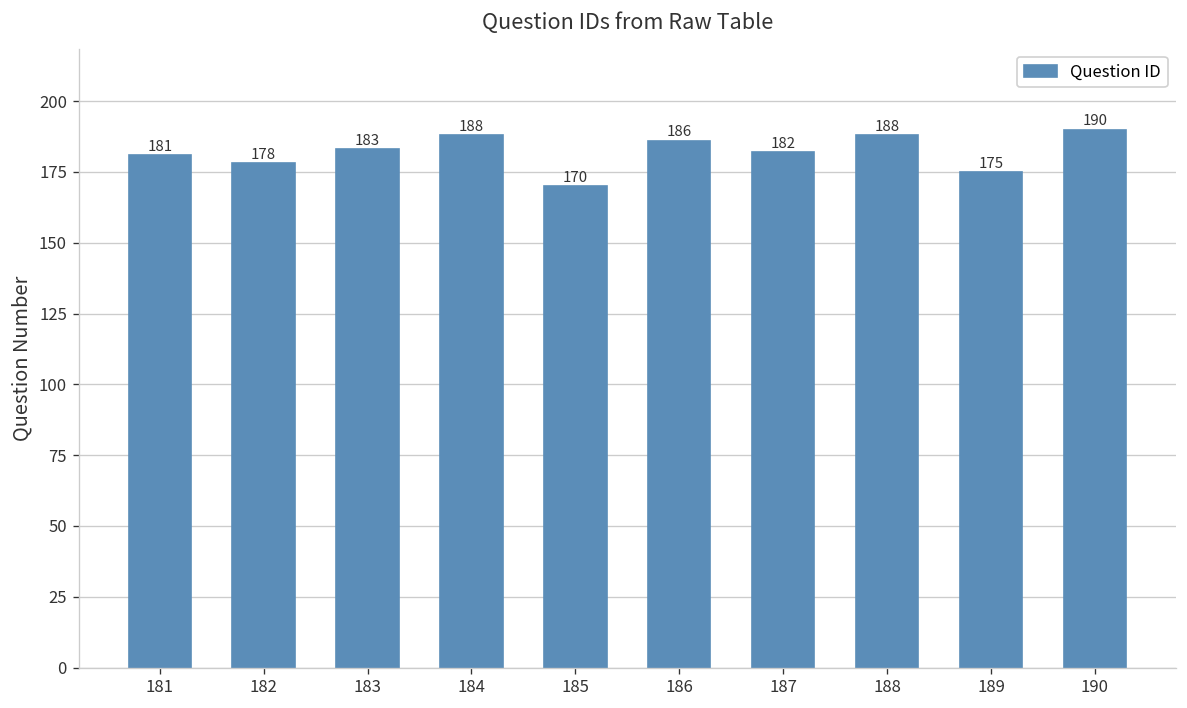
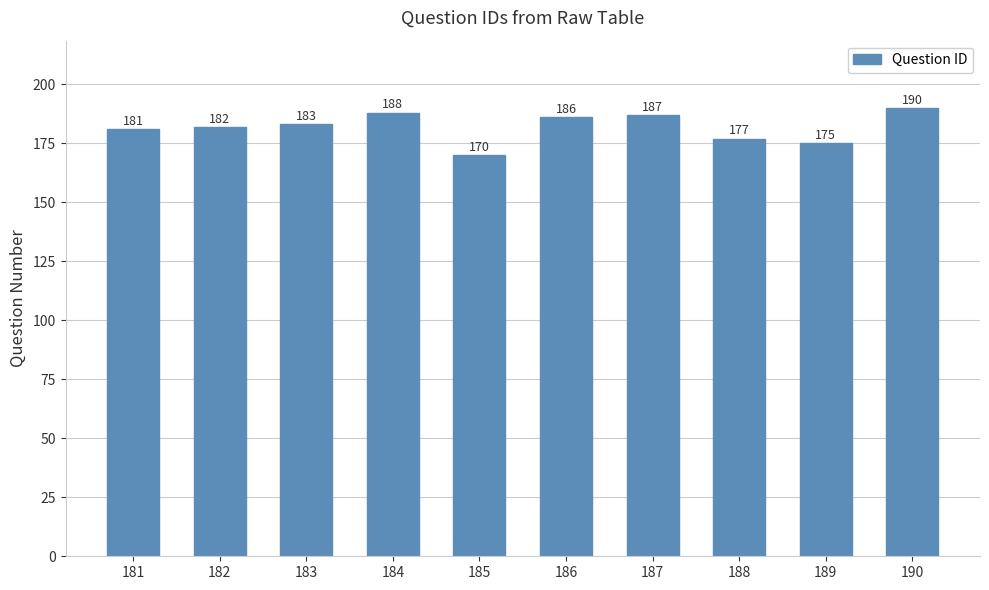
  {
    "181": 181,
-   "182": 178,
+   "182": 182,
    "183": 183,
    "184": 188,
    "185": 170,
    "186": 186,
-   "187": 182,
-   "188": 188,
+   "187": 187,
+   "188": 177,
    "189": 175,
    "190": 190
  }
